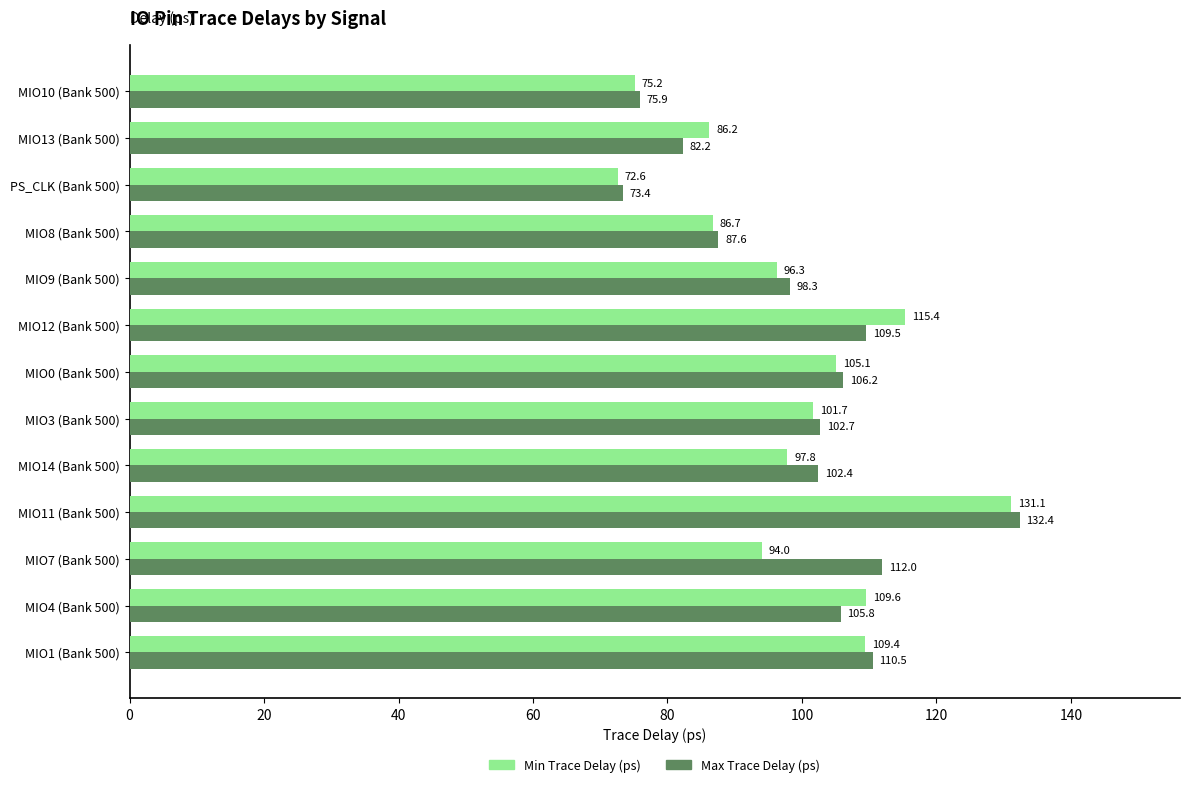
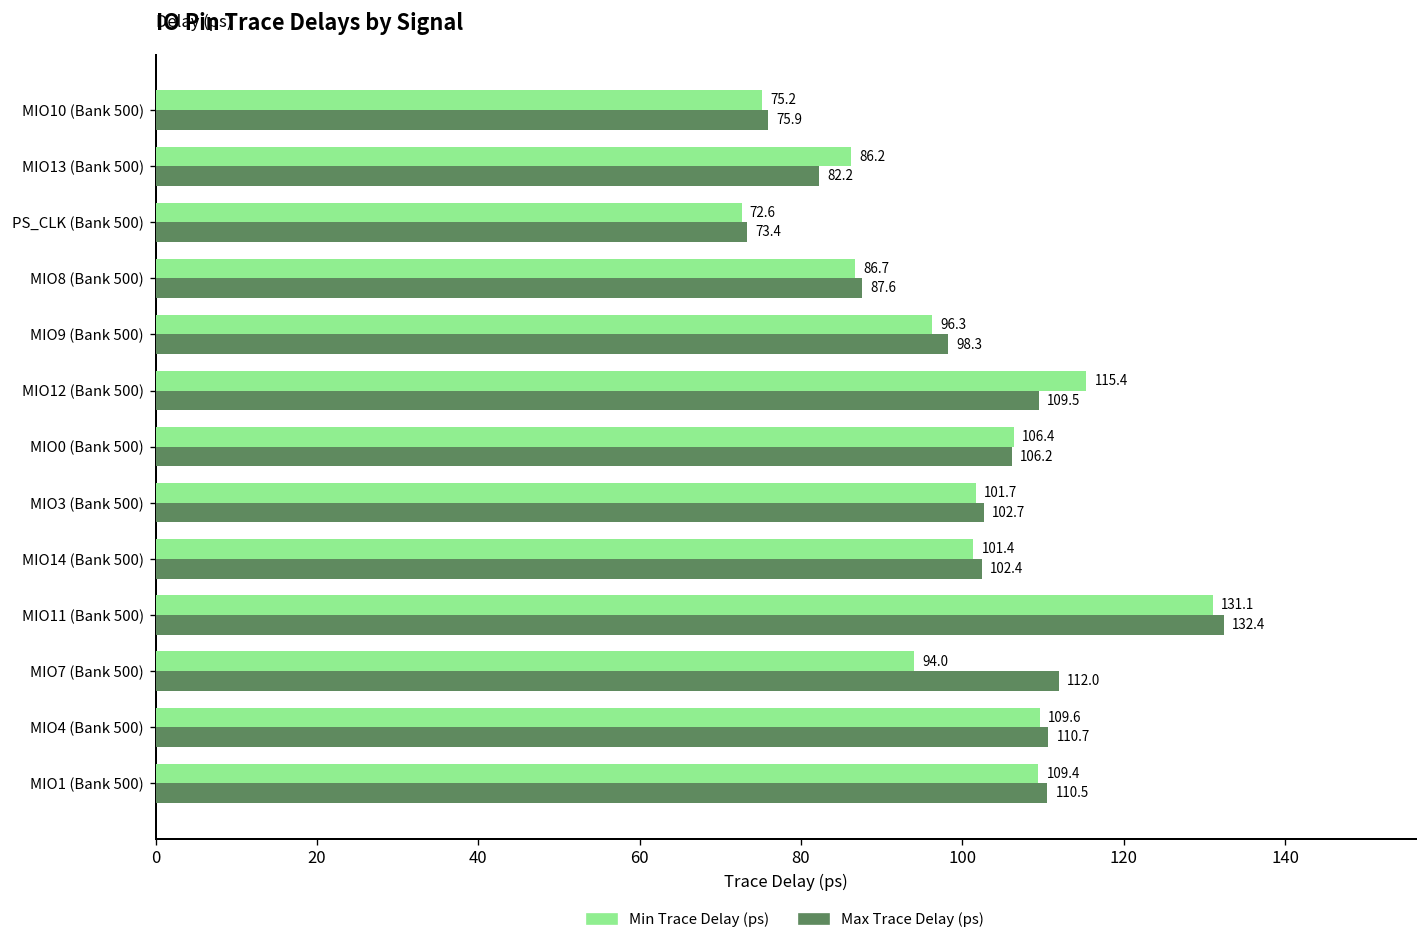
  {
    "Max Trace Delay (ps)": {
      "MIO10 (Bank 500)": 75.9,
      "MIO13 (Bank 500)": 82.2,
      "PS_CLK (Bank 500)": 73.4,
      "MIO8 (Bank 500)": 87.6,
      "MIO9 (Bank 500)": 98.3,
      "MIO12 (Bank 500)": 109.5,
      "MIO0 (Bank 500)": 106.2,
      "MIO3 (Bank 500)": 102.7,
      "MIO14 (Bank 500)": 102.4,
      "MIO11 (Bank 500)": 132.4,
      "MIO7 (Bank 500)": 112.0,
-     "MIO4 (Bank 500)": 105.8,
+     "MIO4 (Bank 500)": 110.7,
      "MIO1 (Bank 500)": 110.5
    },
    "Min Trace Delay (ps)": {
      "MIO10 (Bank 500)": 75.2,
      "MIO13 (Bank 500)": 86.2,
      "PS_CLK (Bank 500)": 72.6,
      "MIO8 (Bank 500)": 86.7,
      "MIO9 (Bank 500)": 96.3,
      "MIO12 (Bank 500)": 115.4,
-     "MIO0 (Bank 500)": 105.1,
+     "MIO0 (Bank 500)": 106.4,
      "MIO3 (Bank 500)": 101.7,
-     "MIO14 (Bank 500)": 97.8,
+     "MIO14 (Bank 500)": 101.4,
      "MIO11 (Bank 500)": 131.1,
      "MIO7 (Bank 500)": 94.0,
      "MIO4 (Bank 500)": 109.6,
      "MIO1 (Bank 500)": 109.4
    }
  }
